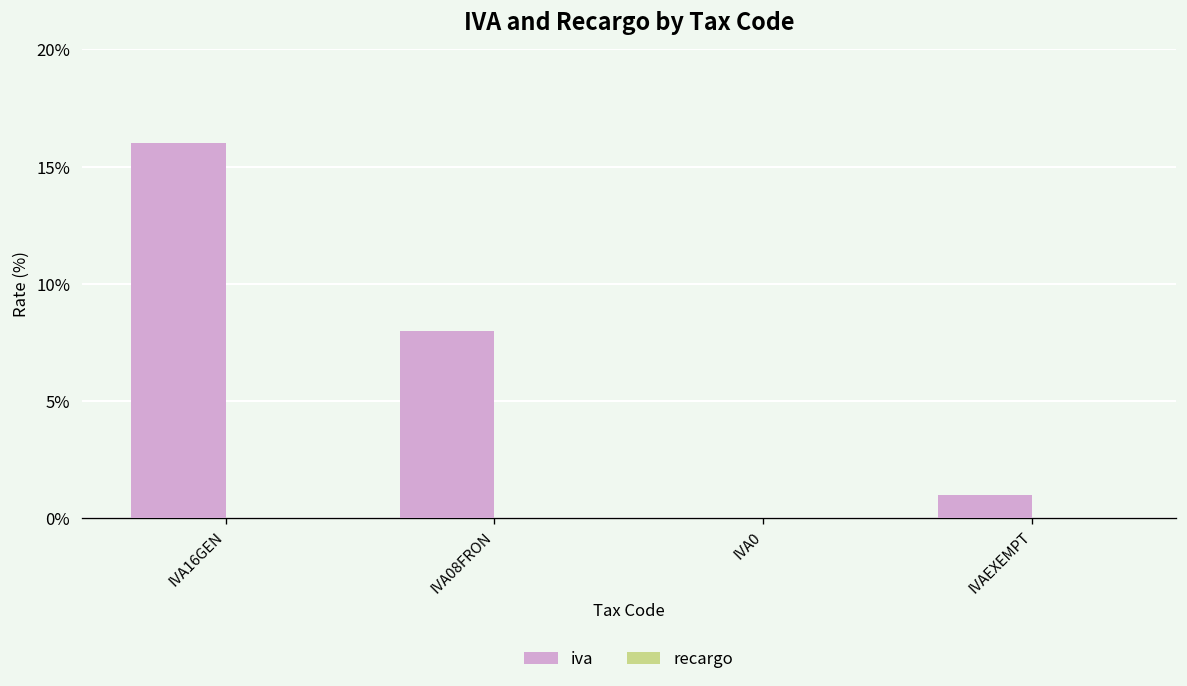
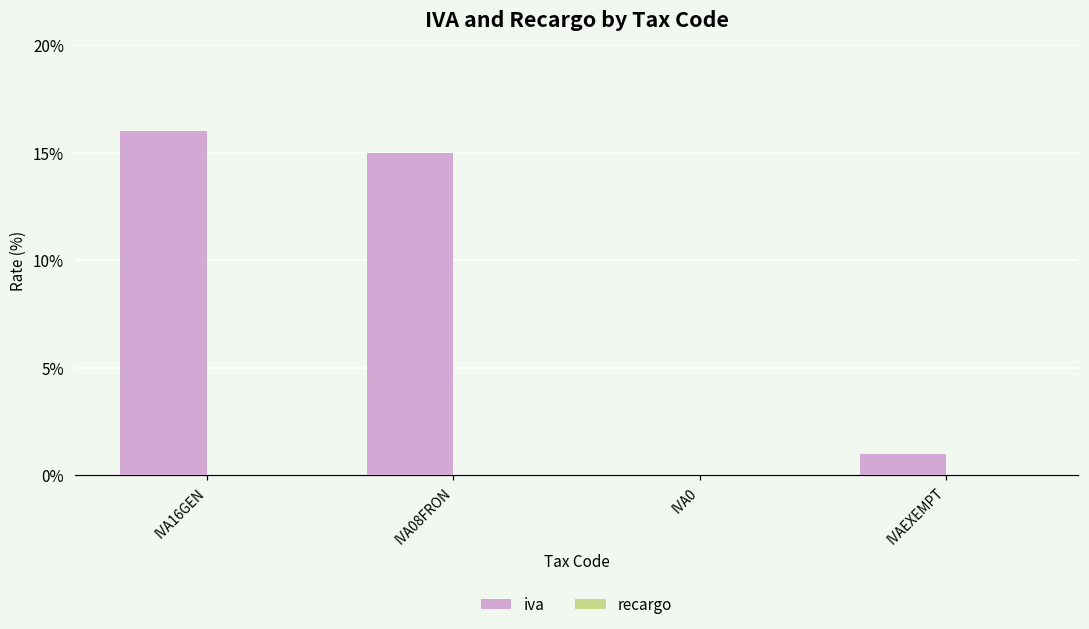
  {
    "iva": {
      "IVA16GEN": "16%",
-     "IVA08FRON": "8%",
+     "IVA08FRON": "15%",
      "IVA0": "0%",
      "IVAEXEMPT": "1%"
    },
    "recargo": {
      "IVA16GEN": "0%",
      "IVA08FRON": "0%",
      "IVA0": "0%",
      "IVAEXEMPT": "0%"
    }
  }
